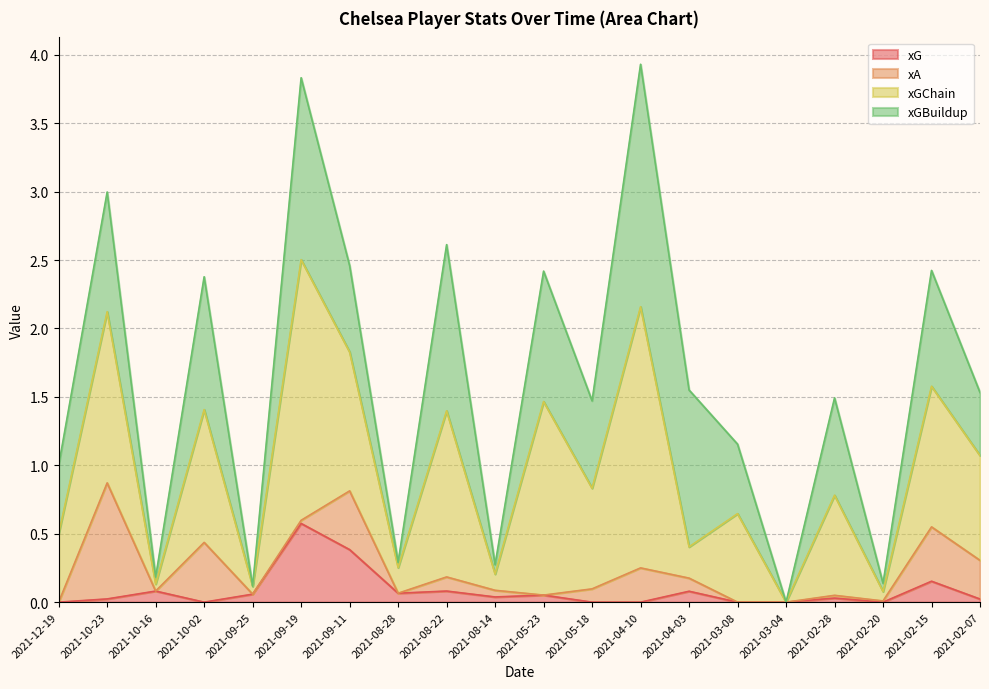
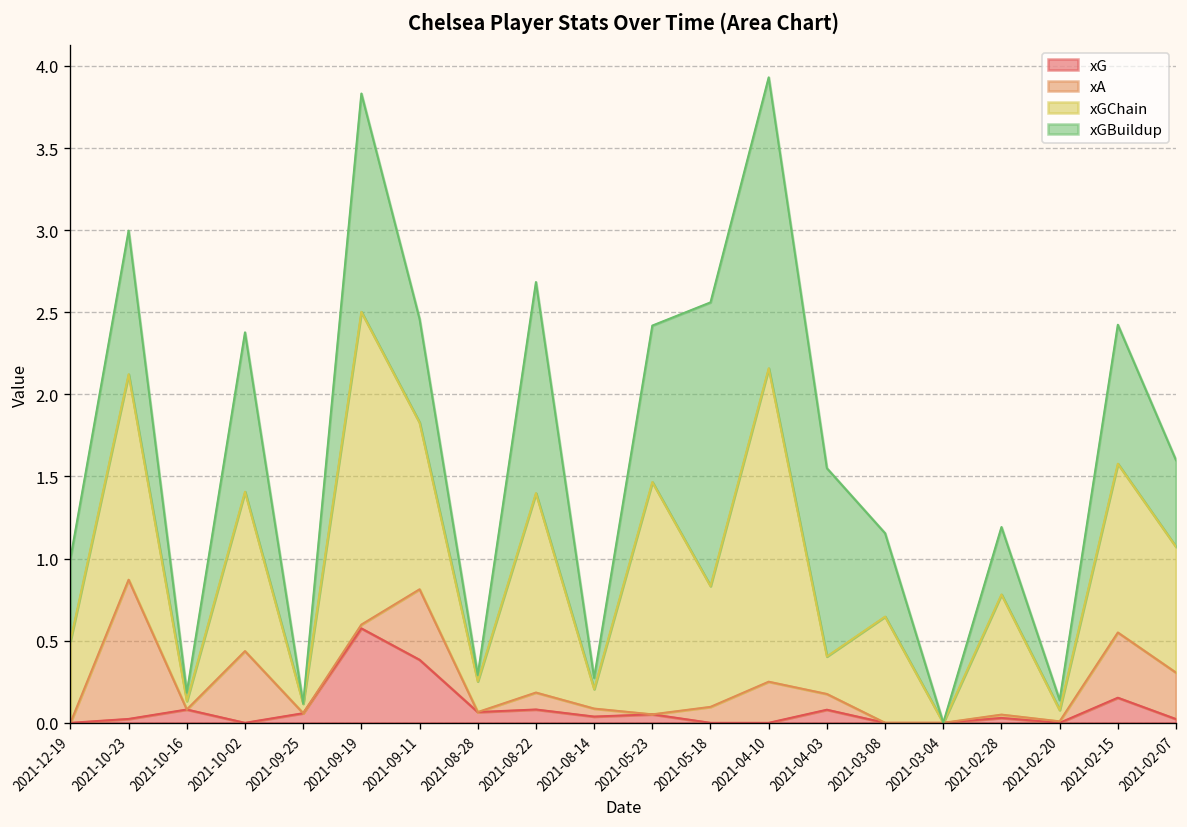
  {
    "xGBuildup": {
      "2021-12-19": 0.50,
      "2021-10-23": 0.87,
      "2021-10-16": 0.05,
      "2021-10-02": 0.97,
      "2021-09-19": 1.33,
      "2021-09-11": 0.63,
      "2021-08-28": 0.04,
-     "2021-08-22": 1.21,
+     "2021-08-22": 1.29,
      "2021-08-14": 0.07,
      "2021-05-23": 0.95,
-     "2021-05-18": 0.64,
+     "2021-05-18": 1.73,
      "2021-04-10": 1.77,
      "2021-04-03": 1.15,
      "2021-03-08": 0.51,
-     "2021-02-28": 0.71,
+     "2021-02-28": 0.41,
      "2021-02-20": 0.06,
      "2021-02-15": 0.85,
-     "2021-02-07": 0.46
+     "2021-02-07": 0.53
    }
  }
